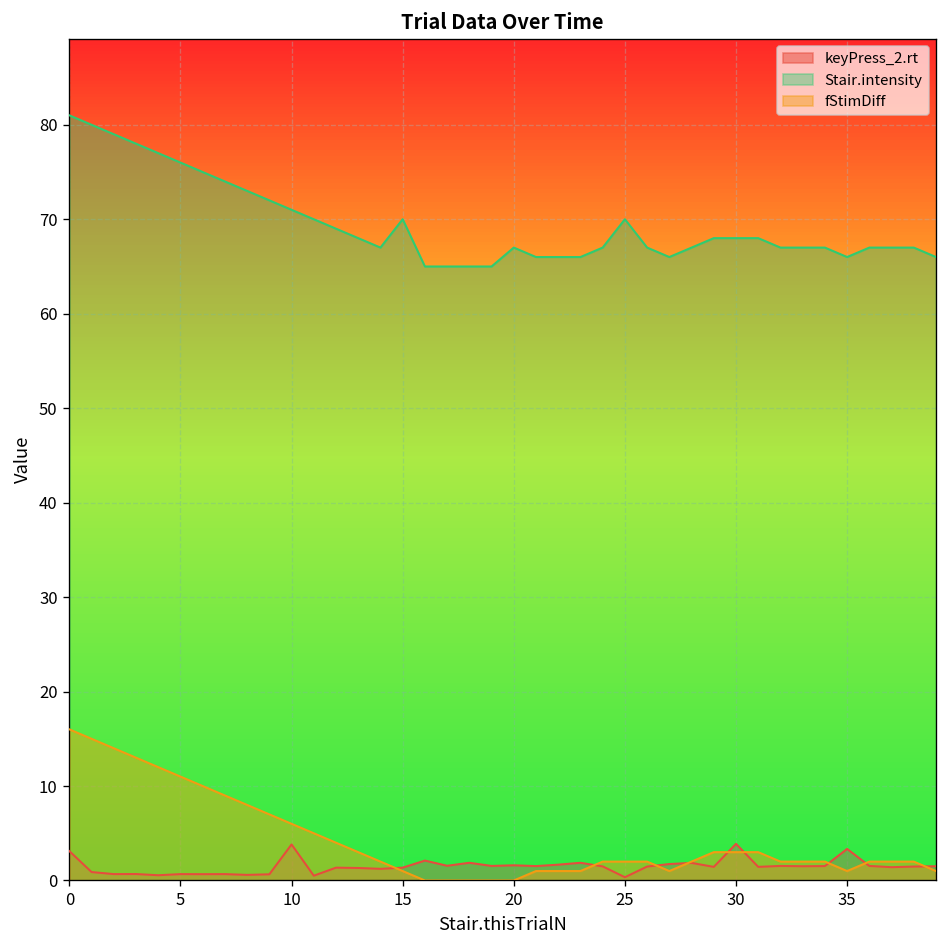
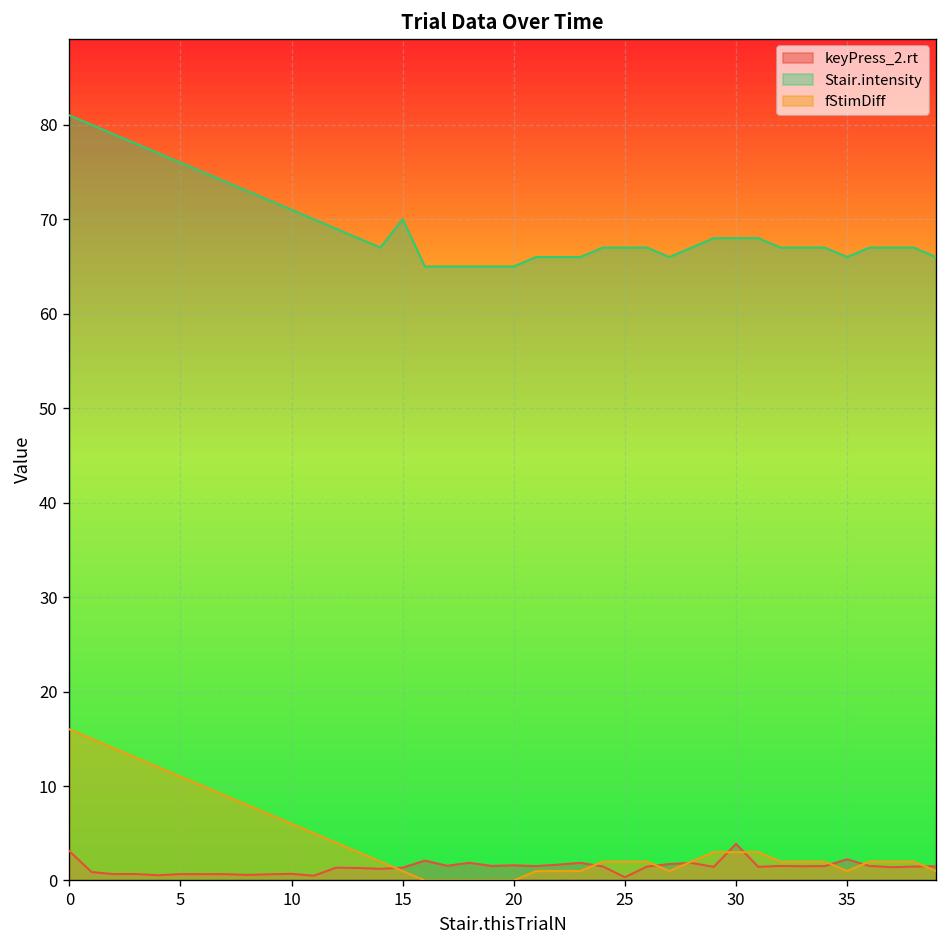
  {
    "keyPress_2.rt": {
      "0": 3,
      "5": 1,
-     "10": 4,
+     "10": 1,
      "15": 1,
      "20": 2,
      "25": 0,
      "30": 4,
-     "35": 3
+     "35": 2
    },
    "Stair.intensity": {
      "0": 81,
      "5": 76,
      "10": 71,
      "15": 70,
-     "20": 67,
-     "25": 70,
+     "20": 65,
+     "25": 67,
      "30": 68,
      "35": 66
    },
    "fStimDiff": {
      "0": 16,
      "5": 11,
      "10": 6,
      "15": 1,
      "20": 0,
      "25": 2,
      "30": 3,
      "35": 1
    }
  }
